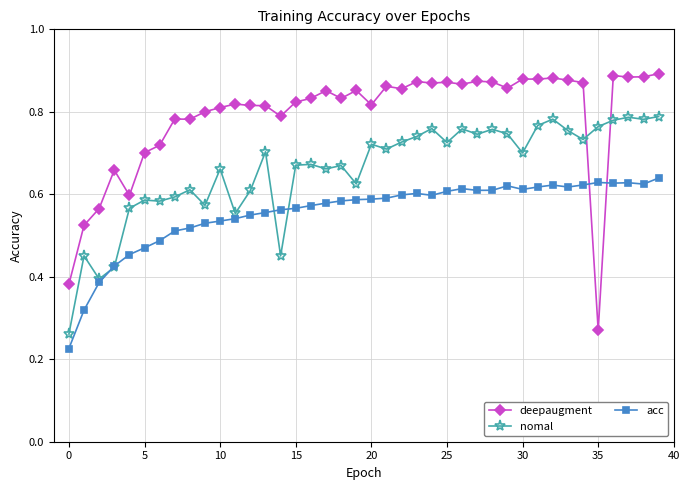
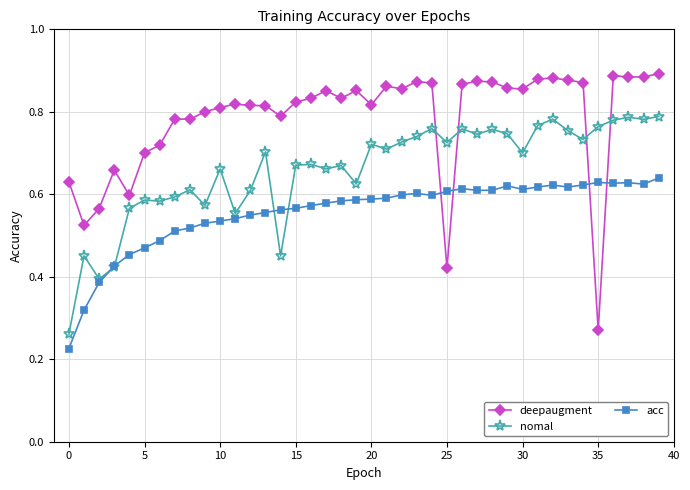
  {
    "deepaugment": {
-     "0": 0.38,
+     "0": 0.63,
      "5": 0.70,
      "10": 0.81,
      "15": 0.82,
      "20": 0.82,
-     "25": 0.87,
-     "30": 0.88,
+     "25": 0.42,
+     "30": 0.86,
      "35": 0.27
    }
  }
